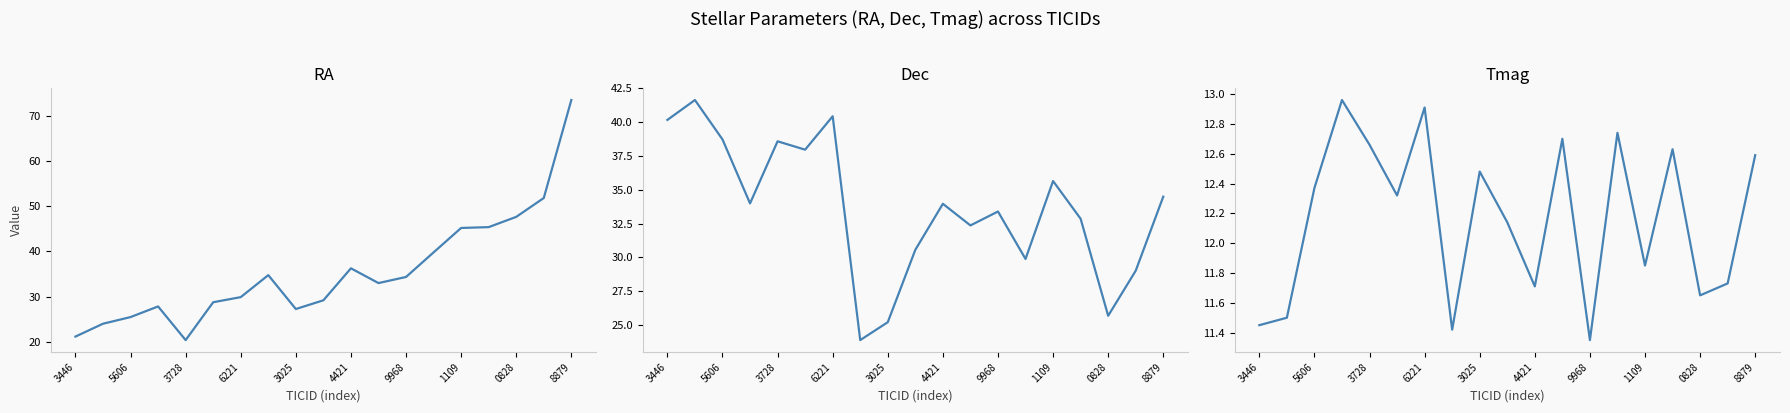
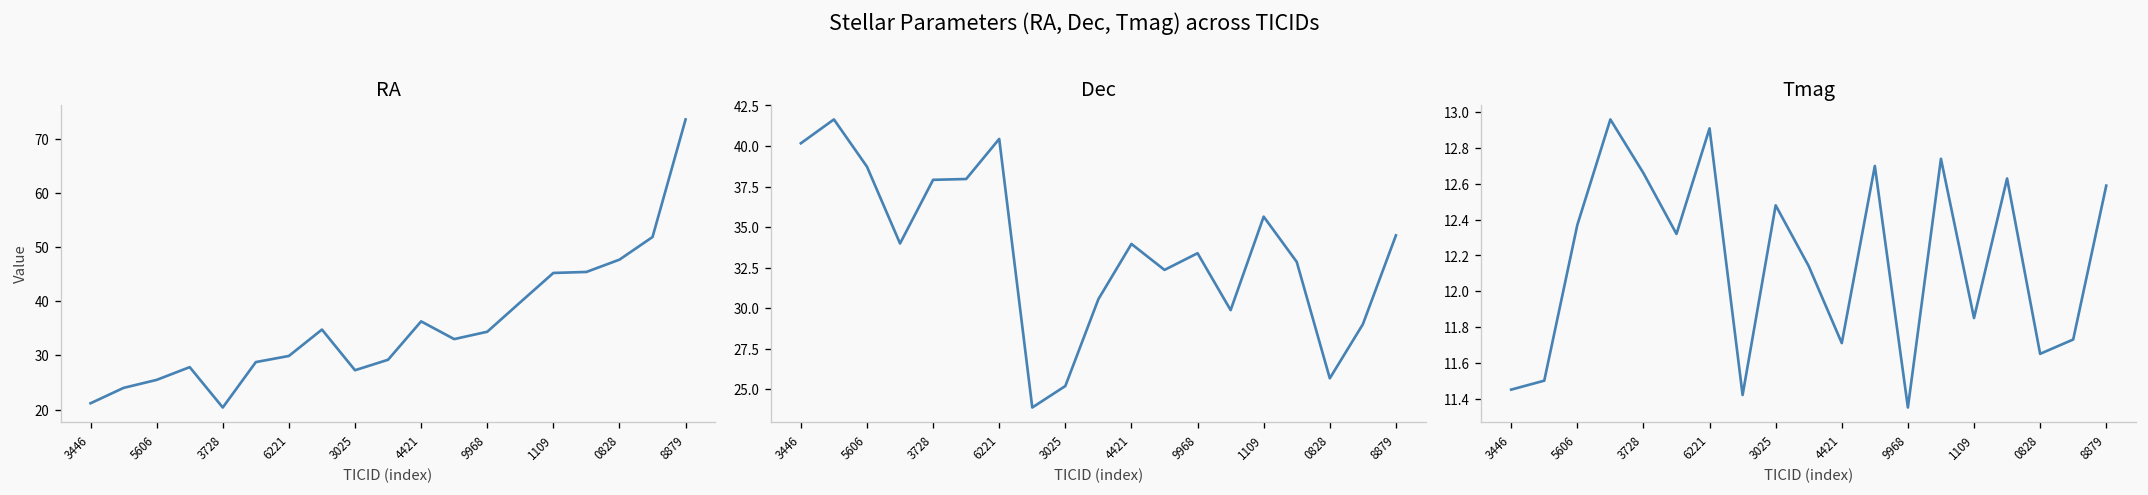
  {
    "RA": {
      "3446": 21,
      "5606": 25,
      "3728": 20,
      "6221": 30,
      "3025": 27,
      "4421": 36,
      "9968": 34,
      "1109": 45,
      "0828": 48,
      "8879": 74
    },
    "Dec": {
      "3446": 40.2,
      "5606": 38.7,
-     "3728": 38.6,
+     "3728": 37.9,
      "6221": 40.4,
      "3025": 25.2,
      "4421": 34.0,
      "9968": 33.4,
      "1109": 35.6,
      "0828": 25.7,
      "8879": 34.5
    },
    "Tmag": {
      "3446": 11.45,
      "5606": 12.37,
      "3728": 12.66,
      "6221": 12.91,
      "3025": 12.48,
      "4421": 11.71,
      "9968": 11.35,
      "1109": 11.85,
      "0828": 11.65,
      "8879": 12.59
    }
  }
